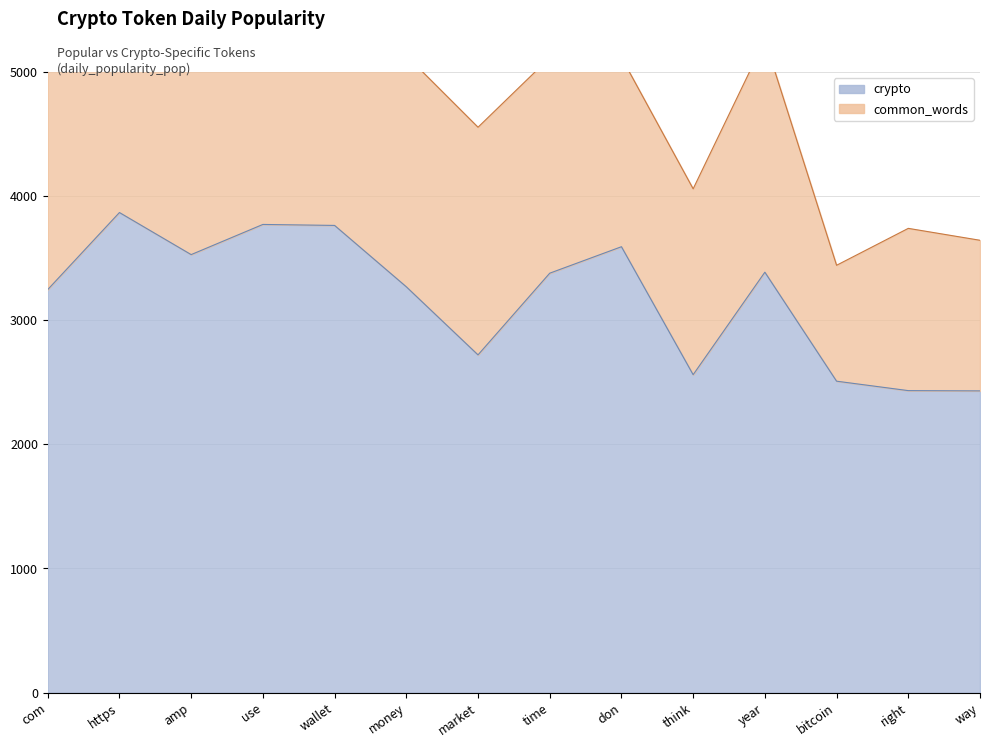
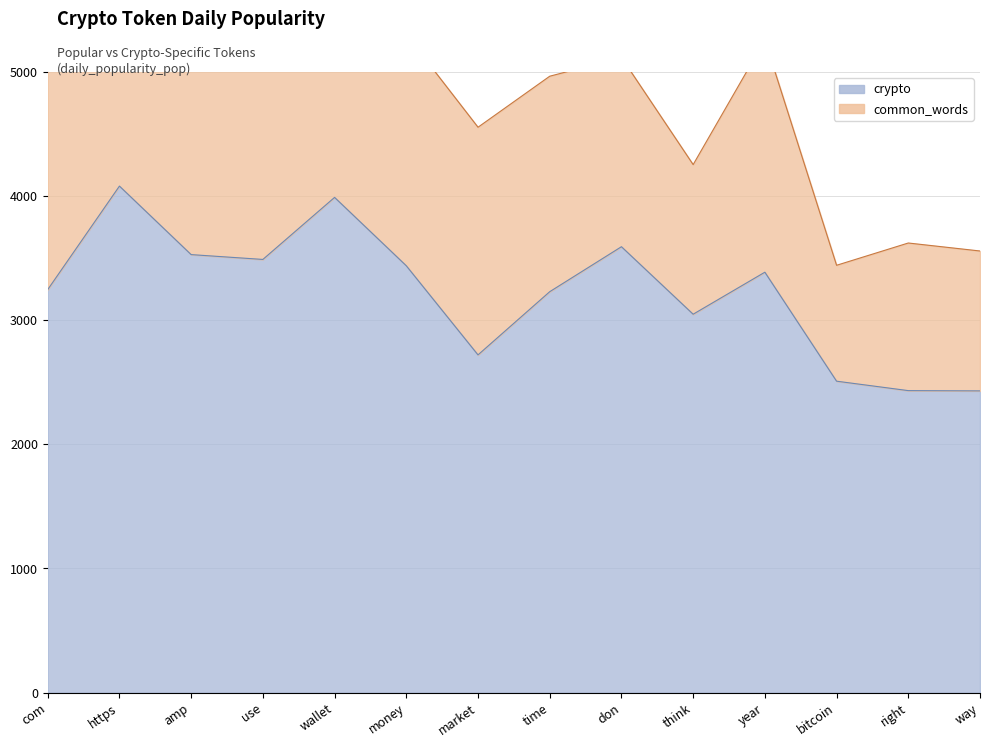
  {
    "crypto": {
      "com": 3250,
-     "https": 3870,
+     "https": 4080,
      "amp": 3530,
-     "use": 3770,
-     "wallet": 3760,
-     "money": 3270,
+     "use": 3490,
+     "wallet": 3990,
+     "money": 3440,
      "market": 2720,
-     "time": 3380,
+     "time": 3230,
      "don": 3590,
-     "think": 2560,
+     "think": 3050,
      "year": 3390,
      "bitcoin": 2510,
      "right": 2430,
      "way": 2430
    },
    "common_words": {
      "market": 1830,
-     "think": 1500,
+     "think": 1210,
      "bitcoin": 930,
-     "right": 1310,
-     "way": 1210
+     "right": 1190,
+     "way": 1130
    }
  }
